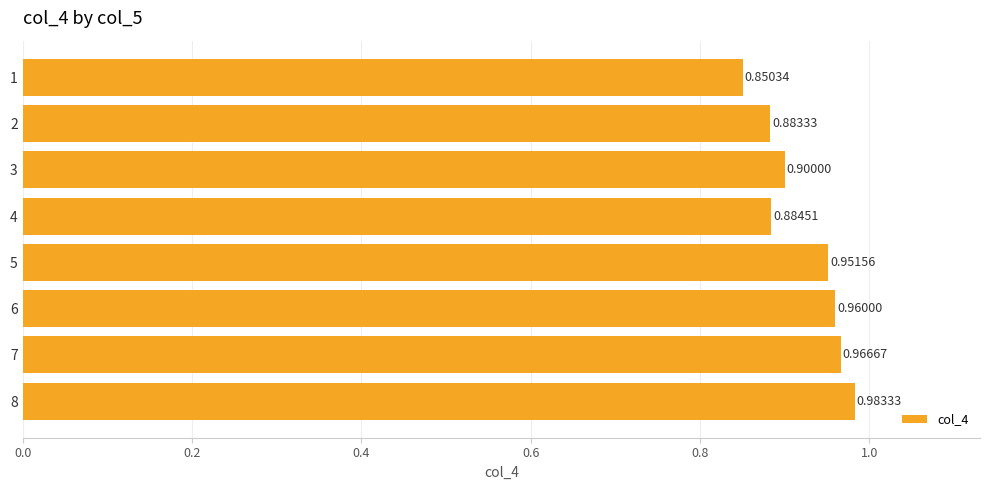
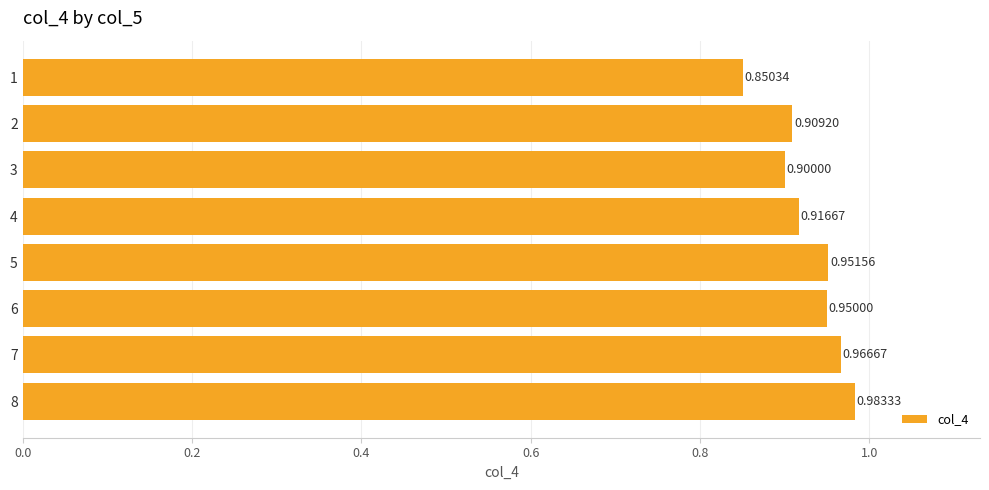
  {
    "1": 0.85034,
-   "2": 0.88333,
+   "2": 0.90920,
    "3": 0.90000,
-   "4": 0.88451,
+   "4": 0.91667,
    "5": 0.95156,
-   "6": 0.96000,
+   "6": 0.95000,
    "7": 0.96667,
    "8": 0.98333
  }
